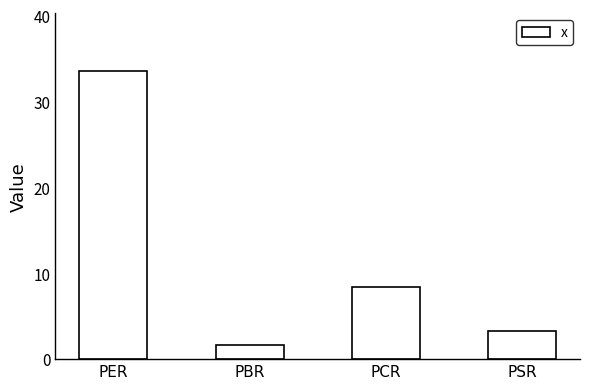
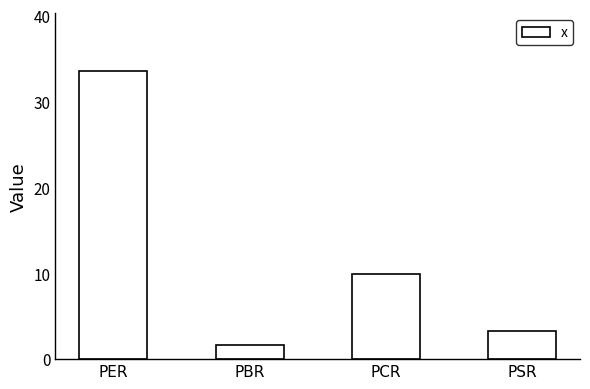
  {
    "PER": 34,
    "PBR": 2,
-   "PCR": 8,
+   "PCR": 10,
    "PSR": 3
  }
